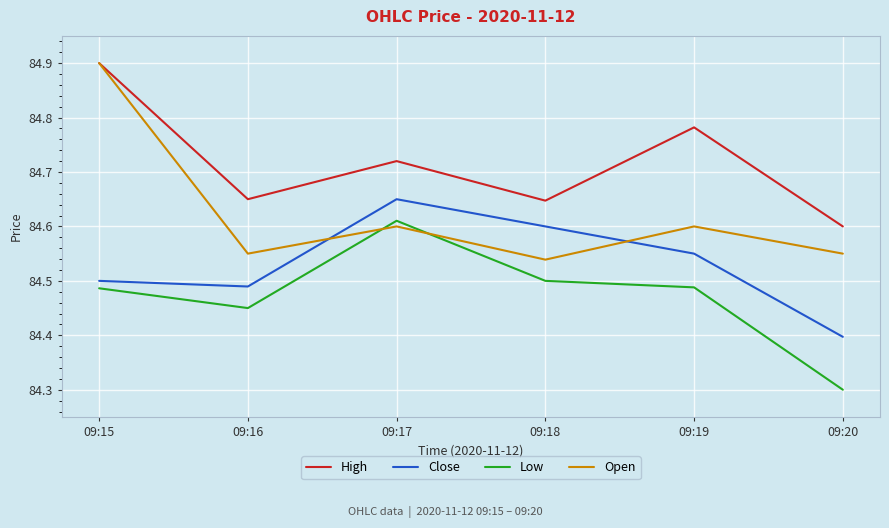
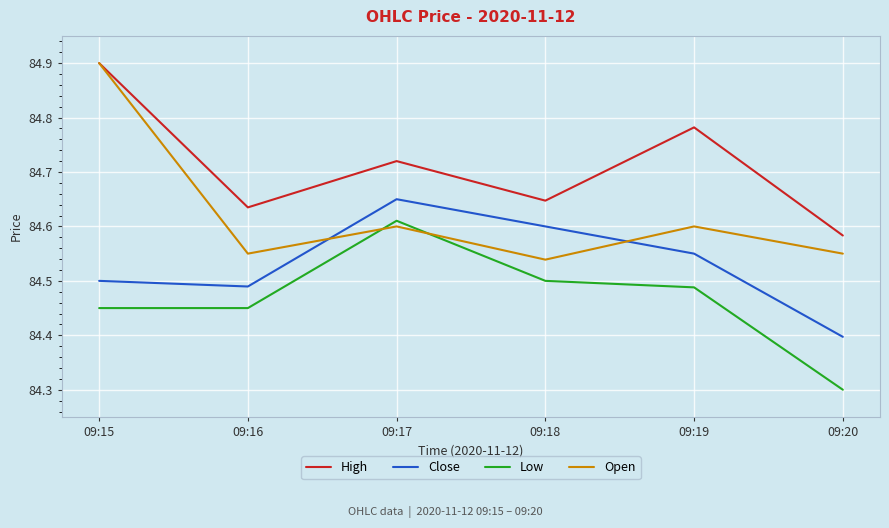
  {
    "High": {
-     "09:16": 84.65,
+     "09:16": 84.63,
      "09:17": 84.72,
      "09:18": 84.65,
      "09:19": 84.78,
-     "09:20": 84.60
+     "09:20": 84.58
    },
    "Close": {
      "09:15": 84.50,
      "09:16": 84.49,
      "09:17": 84.65,
      "09:18": 84.60,
      "09:19": 84.55,
      "09:20": 84.40
    },
    "Low": {
-     "09:15": 84.49,
+     "09:15": 84.45,
      "09:16": 84.45,
      "09:17": 84.61,
      "09:18": 84.50,
      "09:19": 84.49,
      "09:20": 84.30
    },
    "Open": {
      "09:16": 84.55,
      "09:17": 84.60,
      "09:18": 84.54,
      "09:19": 84.60,
      "09:20": 84.55
    }
  }
